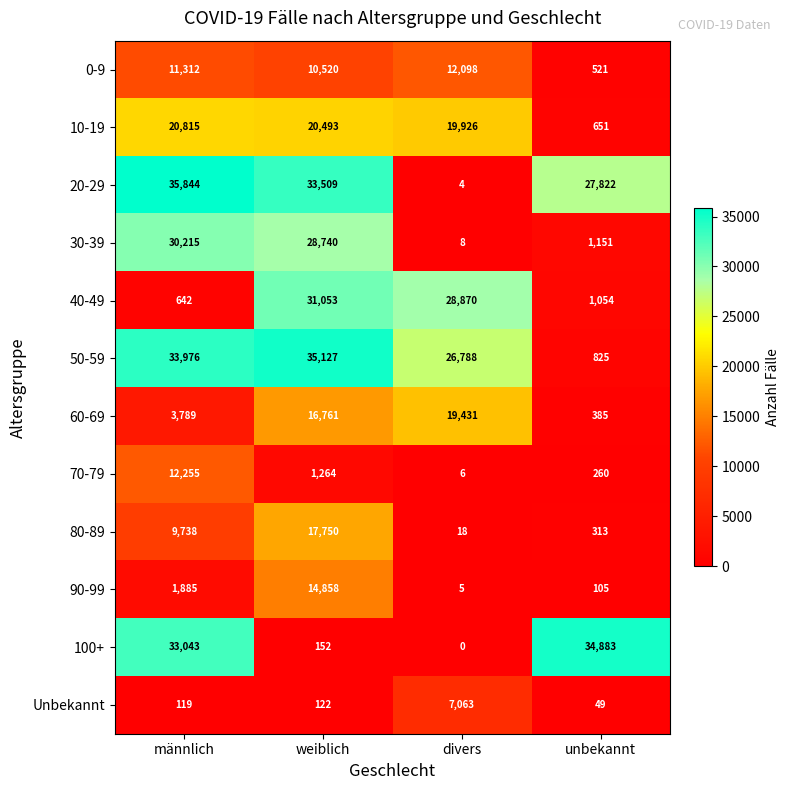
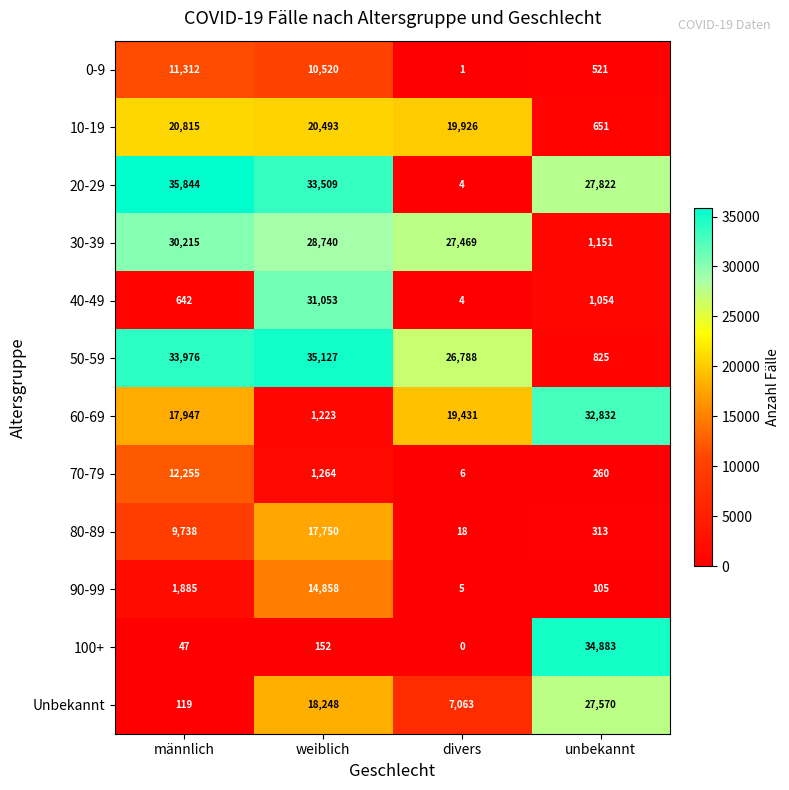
  {
    "0-9": {
      "männlich": "11,312",
      "weiblich": "10,520",
-     "divers": "12,098",
+     "divers": "1",
      "unbekannt": "521"
    },
    "10-19": {
      "männlich": "20,815",
      "weiblich": "20,493",
      "divers": "19,926",
      "unbekannt": "651"
    },
    "20-29": {
      "männlich": "35,844",
      "weiblich": "33,509",
      "divers": "4",
      "unbekannt": "27,822"
    },
    "30-39": {
      "männlich": "30,215",
      "weiblich": "28,740",
-     "divers": "8",
+     "divers": "27,469",
      "unbekannt": "1,151"
    },
    "40-49": {
      "männlich": "642",
      "weiblich": "31,053",
-     "divers": "28,870",
+     "divers": "4",
      "unbekannt": "1,054"
    },
    "50-59": {
      "männlich": "33,976",
      "weiblich": "35,127",
      "divers": "26,788",
      "unbekannt": "825"
    },
    "60-69": {
-     "männlich": "3,789",
-     "weiblich": "16,761",
+     "männlich": "17,947",
+     "weiblich": "1,223",
      "divers": "19,431",
-     "unbekannt": "385"
+     "unbekannt": "32,832"
    },
    "70-79": {
      "männlich": "12,255",
      "weiblich": "1,264",
      "divers": "6",
      "unbekannt": "260"
    },
    "80-89": {
      "männlich": "9,738",
      "weiblich": "17,750",
      "divers": "18",
      "unbekannt": "313"
    },
    "90-99": {
      "männlich": "1,885",
      "weiblich": "14,858",
      "divers": "5",
      "unbekannt": "105"
    },
    "100+": {
-     "männlich": "33,043",
+     "männlich": "47",
      "weiblich": "152",
      "divers": "0",
      "unbekannt": "34,883"
    },
    "Unbekannt": {
      "männlich": "119",
-     "weiblich": "122",
+     "weiblich": "18,248",
      "divers": "7,063",
-     "unbekannt": "49"
+     "unbekannt": "27,570"
    }
  }
